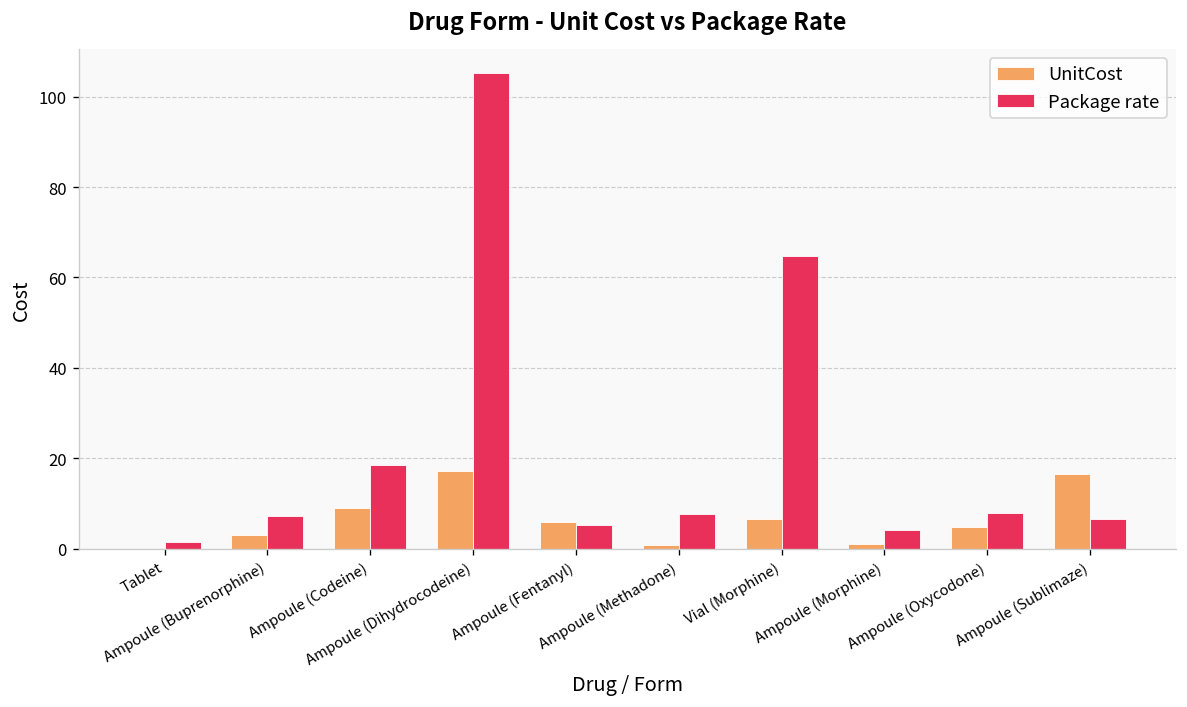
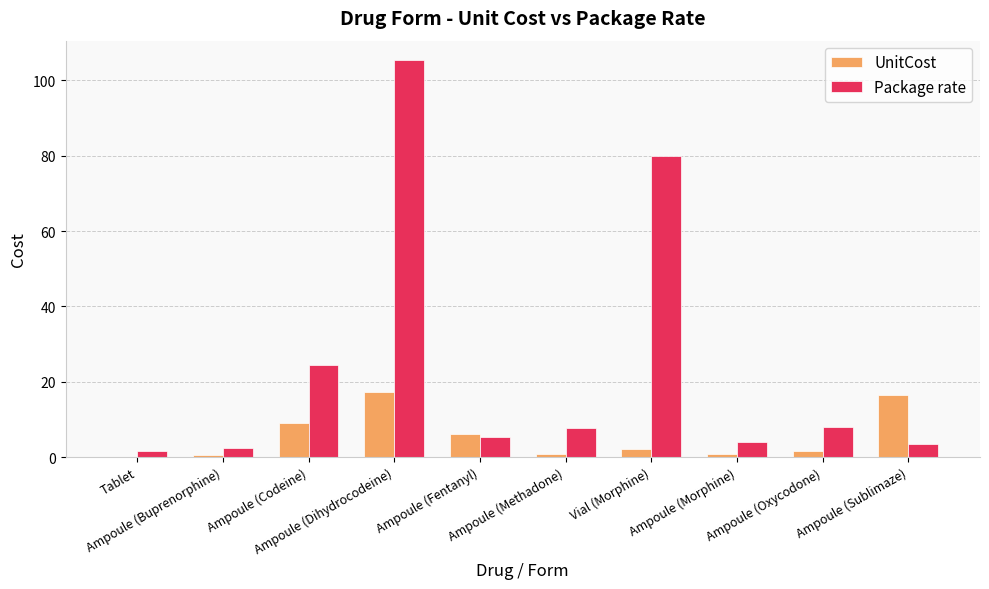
  {
    "UnitCost": {
-     "Ampoule (Buprenorphine)": 3,
+     "Ampoule (Buprenorphine)": 0,
      "Ampoule (Codeine)": 9,
      "Ampoule (Dihydrocodeine)": 17,
      "Ampoule (Fentanyl)": 6,
      "Ampoule (Methadone)": 1,
-     "Vial (Morphine)": 6,
+     "Vial (Morphine)": 2,
      "Ampoule (Morphine)": 1,
-     "Ampoule (Oxycodone)": 5,
+     "Ampoule (Oxycodone)": 2,
      "Ampoule (Sublimaze)": 17
    },
    "Package rate": {
      "Tablet": 2,
-     "Ampoule (Buprenorphine)": 7,
-     "Ampoule (Codeine)": 18,
+     "Ampoule (Buprenorphine)": 2,
+     "Ampoule (Codeine)": 24,
      "Ampoule (Dihydrocodeine)": 105,
      "Ampoule (Fentanyl)": 5,
      "Ampoule (Methadone)": 8,
-     "Vial (Morphine)": 65,
+     "Vial (Morphine)": 80,
      "Ampoule (Morphine)": 4,
      "Ampoule (Oxycodone)": 8,
-     "Ampoule (Sublimaze)": 7
+     "Ampoule (Sublimaze)": 3
    }
  }
